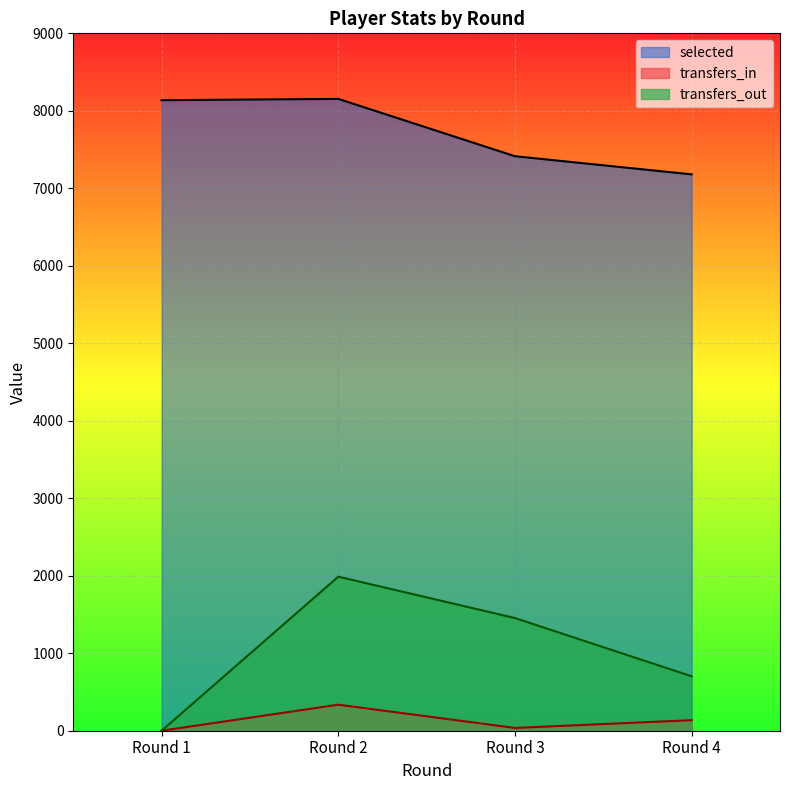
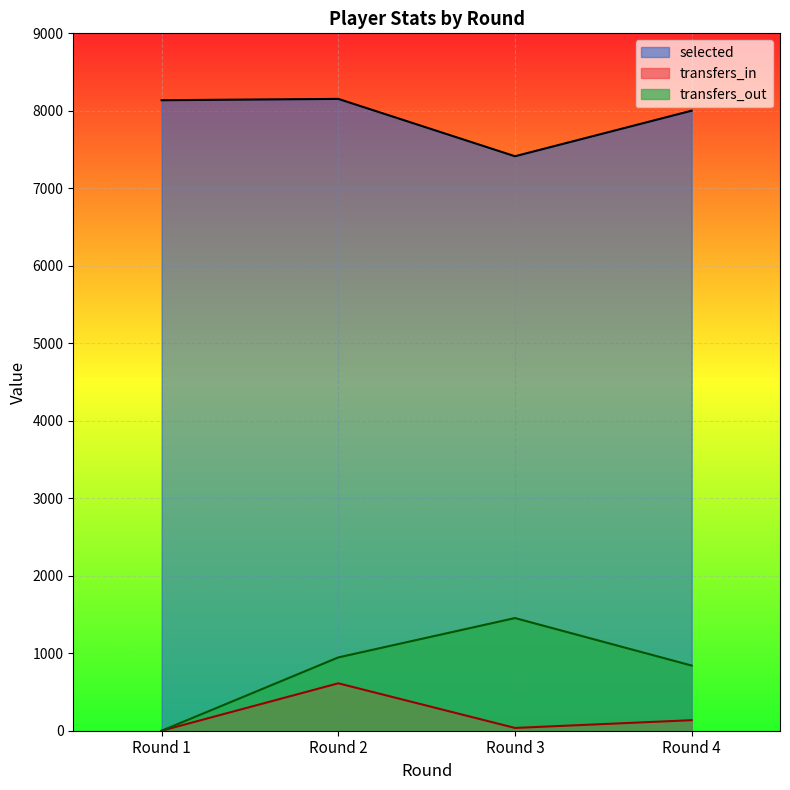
  {
    "selected": {
      "Round 1": 8100,
      "Round 2": 8200,
      "Round 3": 7400,
-     "Round 4": 7200
+     "Round 4": 8000
    },
    "transfers_in": {
-     "Round 2": 300,
+     "Round 2": 600,
      "Round 3": 0,
      "Round 4": 100
    },
    "transfers_out": {
-     "Round 2": 2000,
+     "Round 2": 900,
      "Round 3": 1500,
-     "Round 4": 700
+     "Round 4": 800
    }
  }
